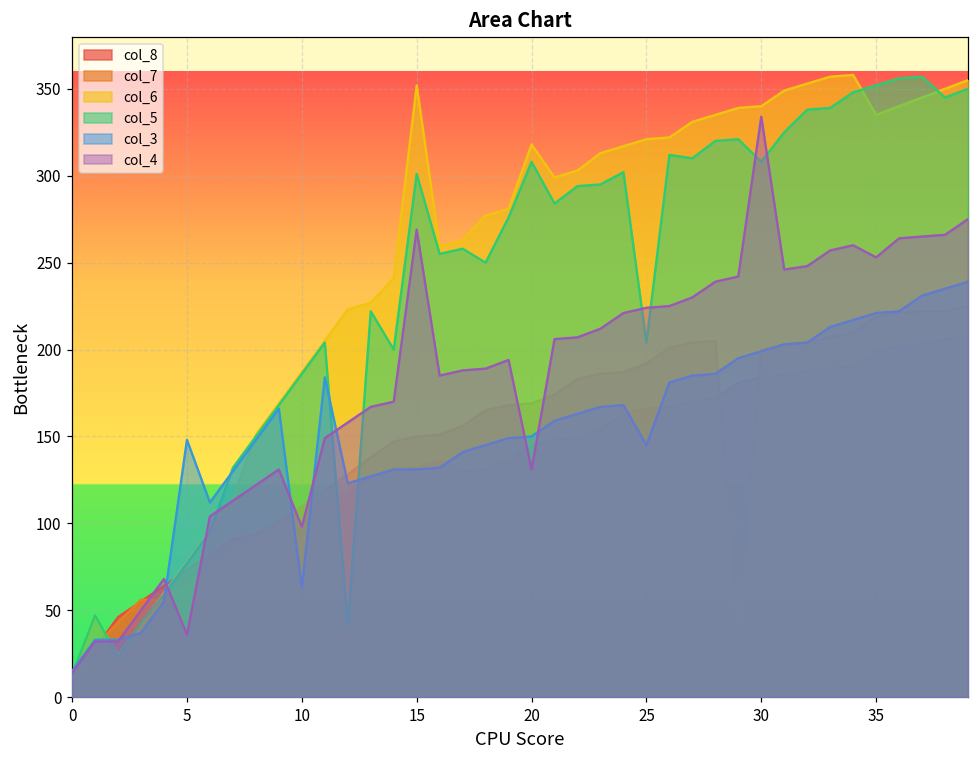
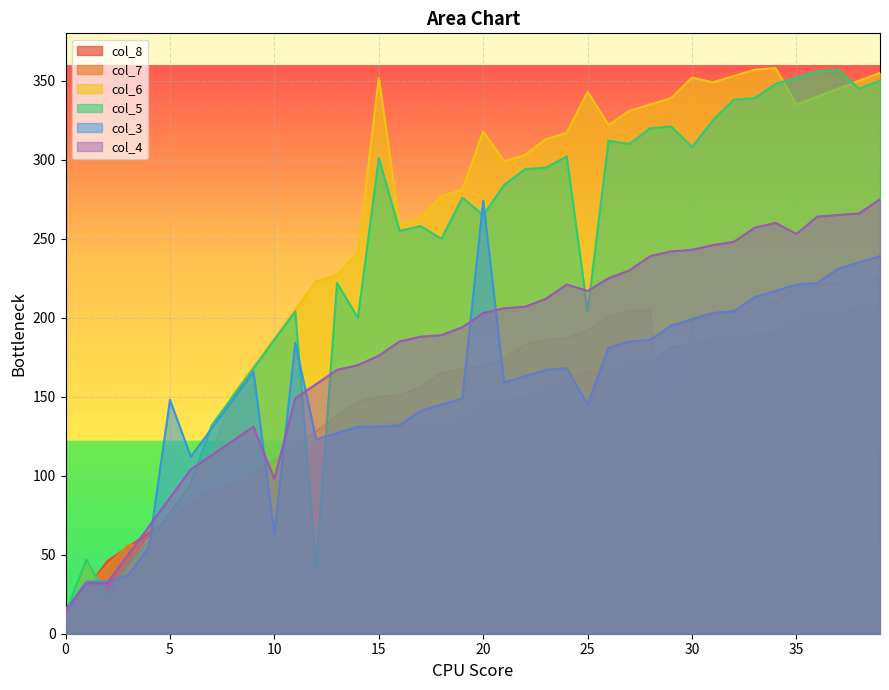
  {
    "col_6": {
      "15": 352,
      "20": 318,
-     "25": 321,
-     "30": 340,
+     "25": 343,
+     "30": 352,
      "35": 335
    },
    "col_5": {
      "15": 301,
-     "20": 308,
+     "20": 265,
      "25": 204,
      "30": 308,
      "35": 352
    },
    "col_3": {
      "5": 148,
      "10": 63,
-     "20": 150,
+     "20": 274,
      "25": 145,
      "35": 221
    },
    "col_4": {
-     "5": 36,
+     "5": 86,
      "10": 98,
-     "15": 269,
-     "20": 131,
-     "25": 224,
-     "30": 334,
+     "15": 176,
+     "20": 203,
+     "25": 217,
+     "30": 243,
      "35": 253
    }
  }
